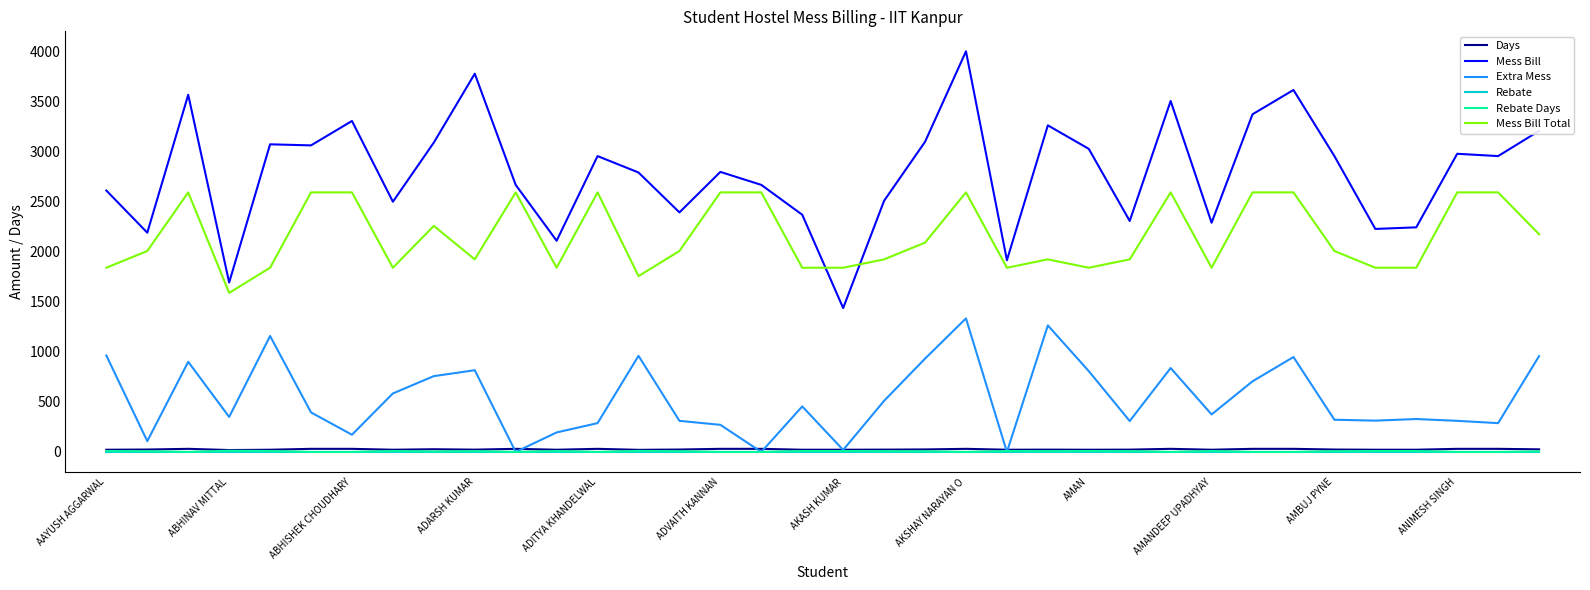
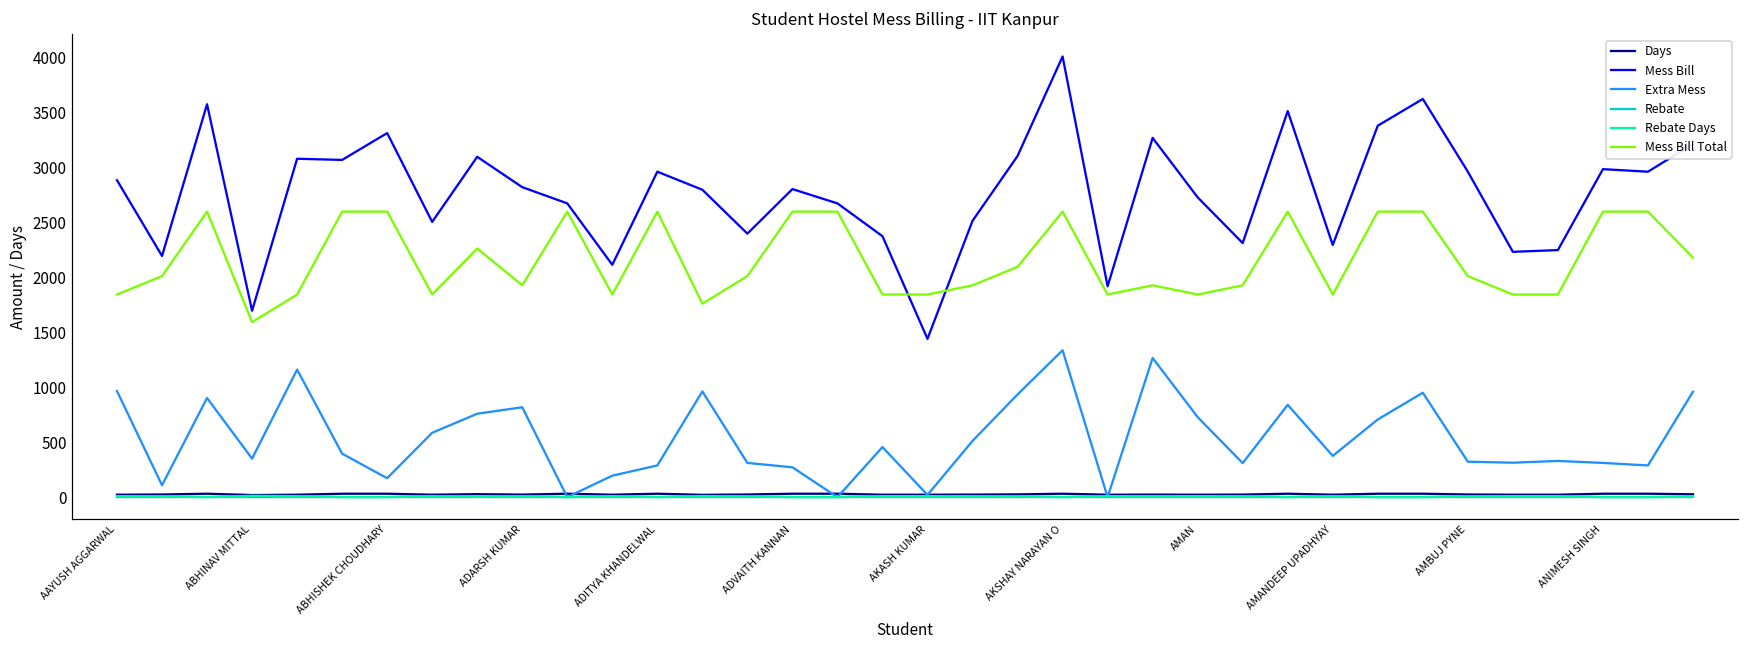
  {
    "Days": {
      "ABHISHEK CHOUDHARY": 30,
      "ADITYA KHANDELWAL": 30,
      "ADVAITH KANNAN": 30,
      "AKSHAY NARAYAN O": 30,
      "ANIMESH SINGH": 30
    },
    "Mess Bill": {
-     "AAYUSH AGGARWAL": 2610,
+     "AAYUSH AGGARWAL": 2880,
      "ABHINAV MITTAL": 1690,
      "ABHISHEK CHOUDHARY": 3310,
-     "ADARSH KUMAR": 3780,
+     "ADARSH KUMAR": 2820,
      "ADITYA KHANDELWAL": 2960,
      "ADVAITH KANNAN": 2800,
      "AKASH KUMAR": 1440,
      "AKSHAY NARAYAN O": 4010,
-     "AMAN": 3030,
+     "AMAN": 2720,
      "AMANDEEP UPADHYAY": 2290,
      "AMBUJ PYNE": 2960,
      "ANIMESH SINGH": 2980
    },
    "Extra Mess": {
      "AAYUSH AGGARWAL": 960,
      "ABHINAV MITTAL": 350,
      "ABHISHEK CHOUDHARY": 170,
      "ADARSH KUMAR": 820,
      "ADITYA KHANDELWAL": 290,
      "ADVAITH KANNAN": 270,
      "AKSHAY NARAYAN O": 1340,
-     "AMAN": 810,
+     "AMAN": 730,
      "AMANDEEP UPADHYAY": 380,
      "AMBUJ PYNE": 320,
      "ANIMESH SINGH": 310
    },
    "Mess Bill Total": {
      "AAYUSH AGGARWAL": 1840,
      "ABHINAV MITTAL": 1590,
      "ABHISHEK CHOUDHARY": 2600,
      "ADARSH KUMAR": 1930,
      "ADITYA KHANDELWAL": 2600,
      "ADVAITH KANNAN": 2600,
      "AKASH KUMAR": 1840,
      "AKSHAY NARAYAN O": 2600,
      "AMAN": 1840,
      "AMANDEEP UPADHYAY": 1840,
      "AMBUJ PYNE": 2010,
      "ANIMESH SINGH": 2600
    }
  }
